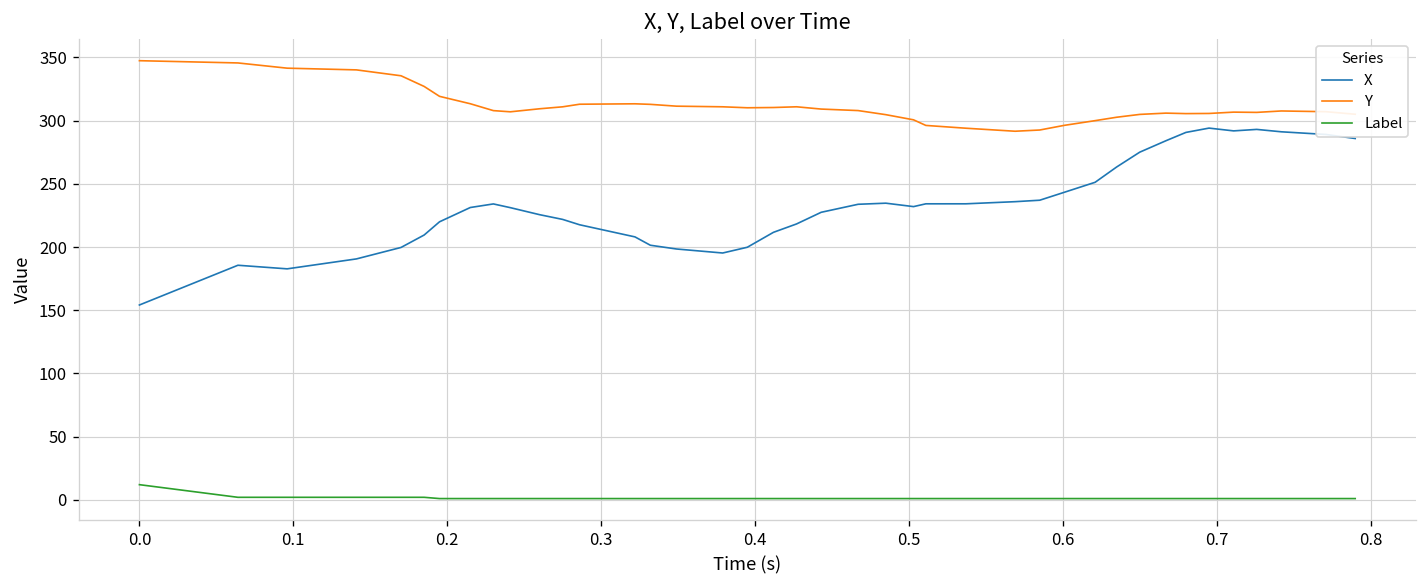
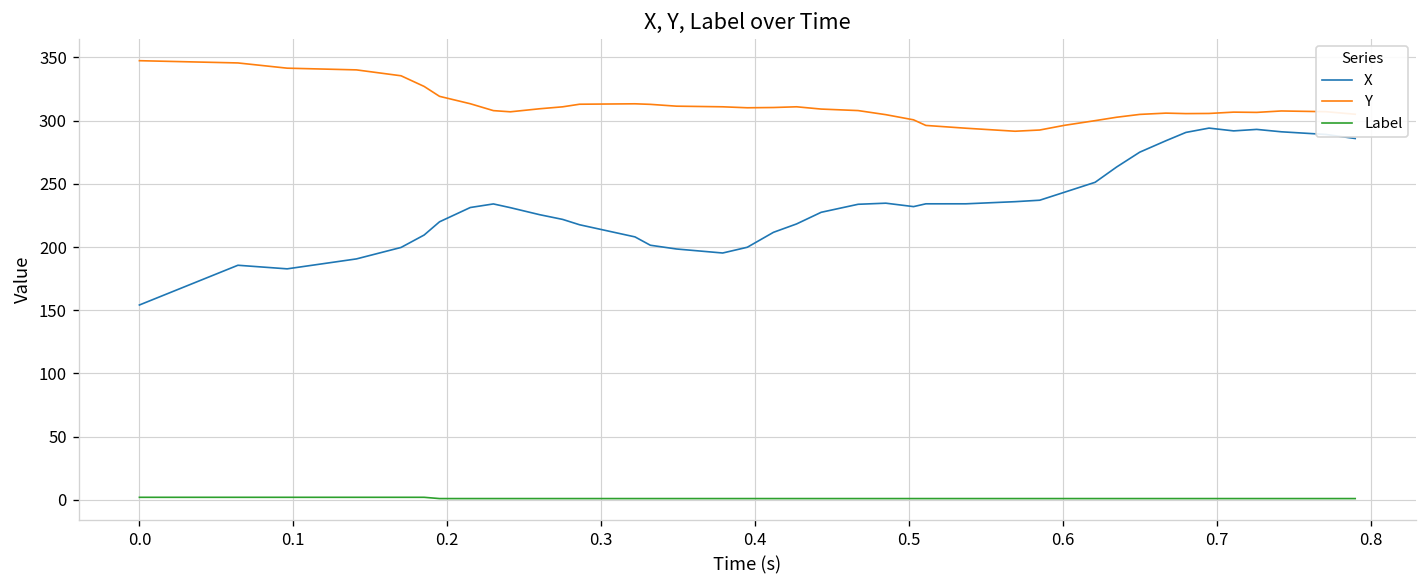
  {
    "X": {
      "0.0": 154
    },
    "Y": {
      "0.0": 347
    },
    "Label": {
-     "0.0": 12
+     "0.0": 2
    }
  }
